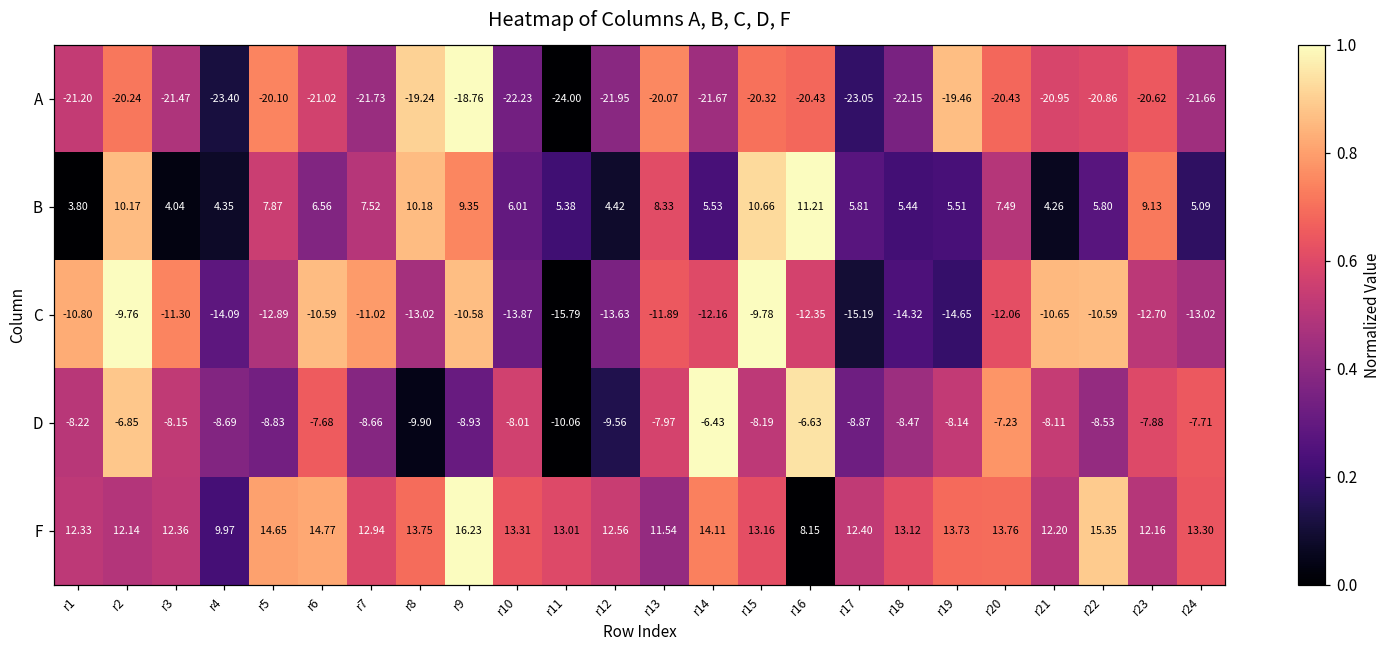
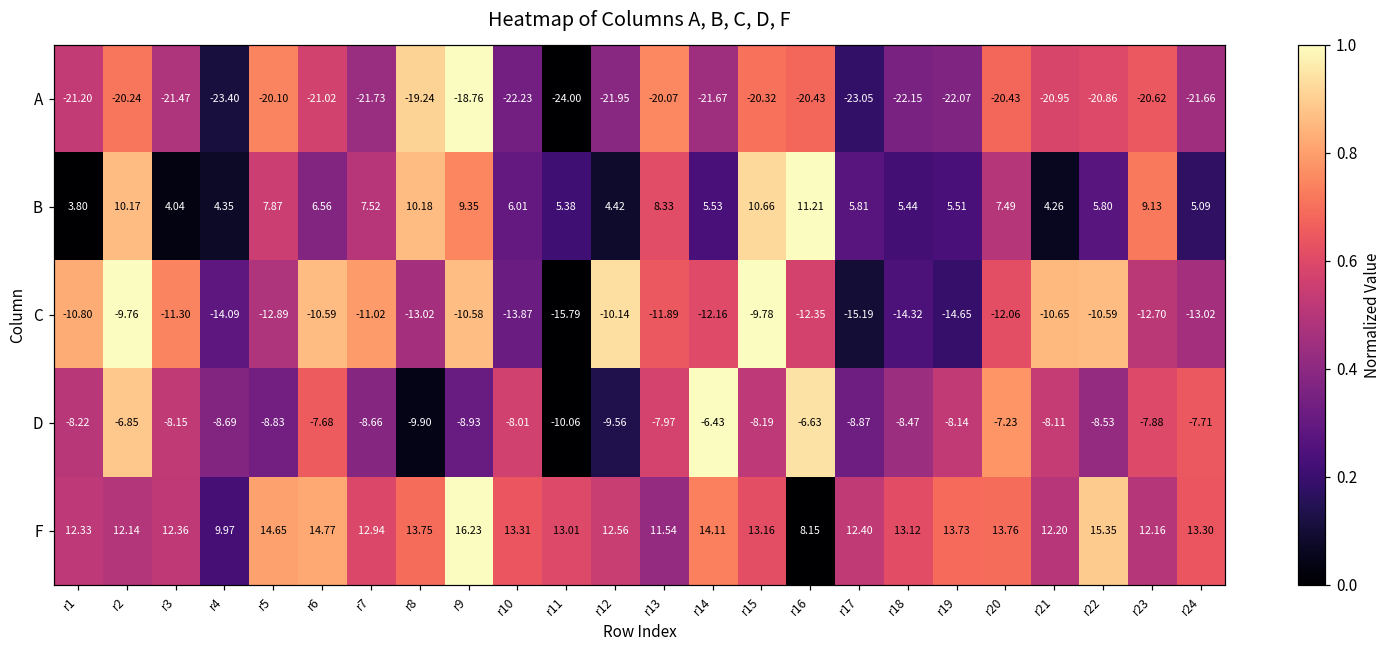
  {
    "A": {
      "r1": -21.20,
      "r2": -20.24,
      "r3": -21.47,
      "r4": -23.40,
      "r5": -20.10,
      "r6": -21.02,
      "r7": -21.73,
      "r8": -19.24,
      "r9": -18.76,
      "r10": -22.23,
      "r11": -24.00,
      "r12": -21.95,
      "r13": -20.07,
      "r14": -21.67,
      "r15": -20.32,
      "r16": -20.43,
      "r17": -23.05,
      "r18": -22.15,
-     "r19": -19.46,
+     "r19": -22.07,
      "r20": -20.43,
      "r21": -20.95,
      "r22": -20.86,
      "r23": -20.62,
      "r24": -21.66
    },
    "B": {
      "r1": 3.80,
      "r2": 10.17,
      "r3": 4.04,
      "r4": 4.35,
      "r5": 7.87,
      "r6": 6.56,
      "r7": 7.52,
      "r8": 10.18,
      "r9": 9.35,
      "r10": 6.01,
      "r11": 5.38,
      "r12": 4.42,
      "r13": 8.33,
      "r14": 5.53,
      "r15": 10.66,
      "r16": 11.21,
      "r17": 5.81,
      "r18": 5.44,
      "r19": 5.51,
      "r20": 7.49,
      "r21": 4.26,
      "r22": 5.80,
      "r23": 9.13,
      "r24": 5.09
    },
    "C": {
      "r1": -10.80,
      "r2": -9.76,
      "r3": -11.30,
      "r4": -14.09,
      "r5": -12.89,
      "r6": -10.59,
      "r7": -11.02,
      "r8": -13.02,
      "r9": -10.58,
      "r10": -13.87,
      "r11": -15.79,
-     "r12": -13.63,
+     "r12": -10.14,
      "r13": -11.89,
      "r14": -12.16,
      "r15": -9.78,
      "r16": -12.35,
      "r17": -15.19,
      "r18": -14.32,
      "r19": -14.65,
      "r20": -12.06,
      "r21": -10.65,
      "r22": -10.59,
      "r23": -12.70,
      "r24": -13.02
    },
    "D": {
      "r1": -8.22,
      "r2": -6.85,
      "r3": -8.15,
      "r4": -8.69,
      "r5": -8.83,
      "r6": -7.68,
      "r7": -8.66,
      "r8": -9.90,
      "r9": -8.93,
      "r10": -8.01,
      "r11": -10.06,
      "r12": -9.56,
      "r13": -7.97,
      "r14": -6.43,
      "r15": -8.19,
      "r16": -6.63,
      "r17": -8.87,
      "r18": -8.47,
      "r19": -8.14,
      "r20": -7.23,
      "r21": -8.11,
      "r22": -8.53,
      "r23": -7.88,
      "r24": -7.71
    },
    "F": {
      "r1": 12.33,
      "r2": 12.14,
      "r3": 12.36,
      "r4": 9.97,
      "r5": 14.65,
      "r6": 14.77,
      "r7": 12.94,
      "r8": 13.75,
      "r9": 16.23,
      "r10": 13.31,
      "r11": 13.01,
      "r12": 12.56,
      "r13": 11.54,
      "r14": 14.11,
      "r15": 13.16,
      "r16": 8.15,
      "r17": 12.40,
      "r18": 13.12,
      "r19": 13.73,
      "r20": 13.76,
      "r21": 12.20,
      "r22": 15.35,
      "r23": 12.16,
      "r24": 13.30
    }
  }
